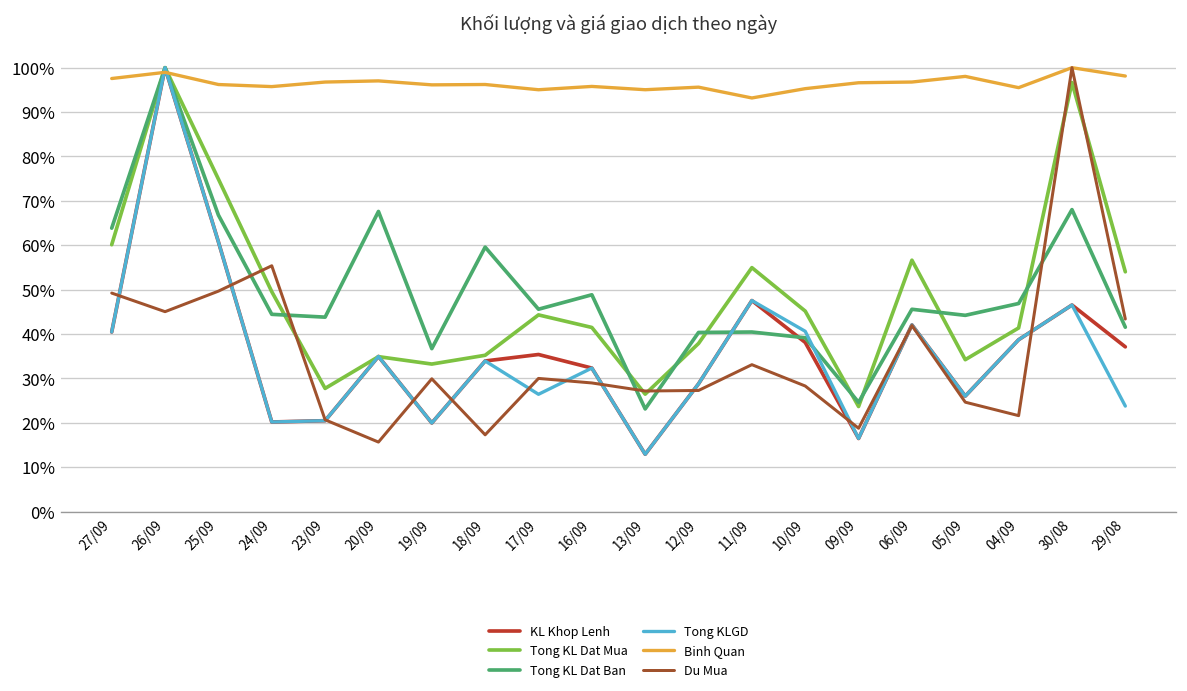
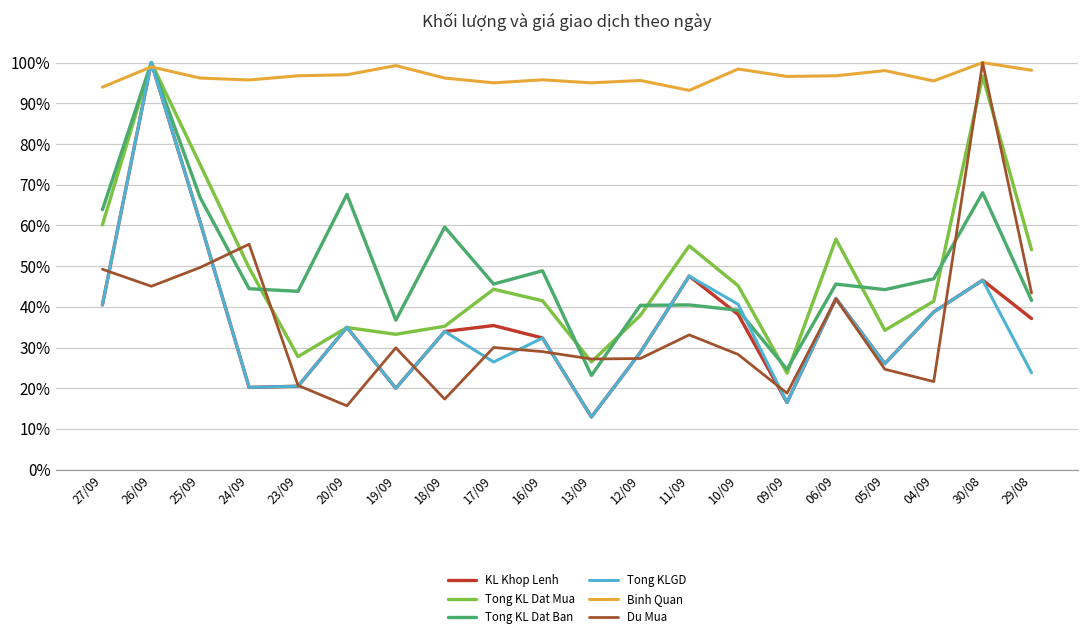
  {
    "Tong KL Dat Mua": {
      "27/09": "60%",
      "25/09": "75%",
      "24/09": "50%",
      "23/09": "28%",
      "19/09": "33%",
      "18/09": "35%",
      "17/09": "44%",
      "16/09": "41%",
      "13/09": "26%",
      "12/09": "38%",
      "11/09": "55%",
      "10/09": "45%",
      "09/09": "24%",
      "06/09": "57%",
      "05/09": "34%",
      "04/09": "41%",
      "30/08": "97%",
      "29/08": "54%"
    },
    "Tong KL Dat Ban": {
      "27/09": "64%",
      "25/09": "67%",
      "24/09": "44%",
      "23/09": "44%",
      "20/09": "68%",
      "19/09": "37%",
      "18/09": "60%",
      "17/09": "46%",
      "16/09": "49%",
      "13/09": "23%",
      "12/09": "40%",
      "11/09": "40%",
      "10/09": "39%",
      "09/09": "25%",
      "06/09": "46%",
      "05/09": "44%",
      "04/09": "47%",
      "30/08": "68%",
      "29/08": "42%"
    },
    "Tong KLGD": {
      "17/09": "26%",
      "10/09": "41%",
      "29/08": "24%"
    },
    "Binh Quan": {
-     "27/09": "98%",
+     "27/09": "94%",
      "26/09": "99%",
      "25/09": "96%",
      "24/09": "96%",
      "23/09": "97%",
      "20/09": "97%",
-     "19/09": "96%",
+     "19/09": "99%",
      "18/09": "96%",
      "17/09": "95%",
      "16/09": "96%",
      "13/09": "95%",
      "12/09": "96%",
      "11/09": "93%",
-     "10/09": "95%",
+     "10/09": "98%",
      "09/09": "97%",
      "06/09": "97%",
      "05/09": "98%",
      "04/09": "96%",
      "29/08": "98%"
    }
  }
